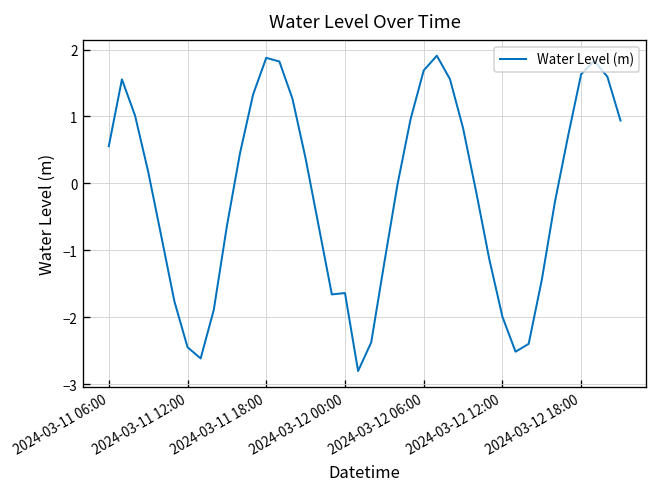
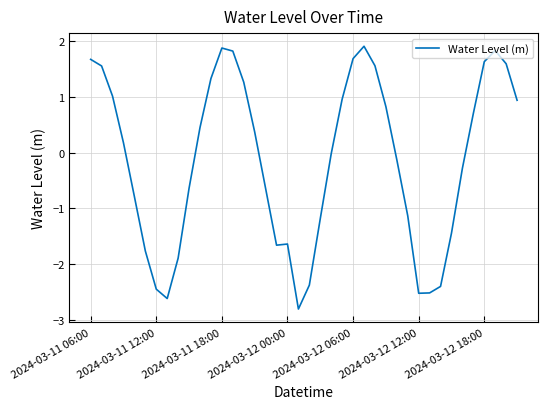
  {
-   "2024-03-11 06:00": 0.6,
+   "2024-03-11 06:00": 1.7,
    "2024-03-11 12:00": -2.4,
    "2024-03-11 18:00": 1.9,
    "2024-03-12 00:00": -1.6,
    "2024-03-12 06:00": 1.7,
-   "2024-03-12 12:00": -2.0,
+   "2024-03-12 12:00": -2.5,
    "2024-03-12 18:00": 1.6
  }
